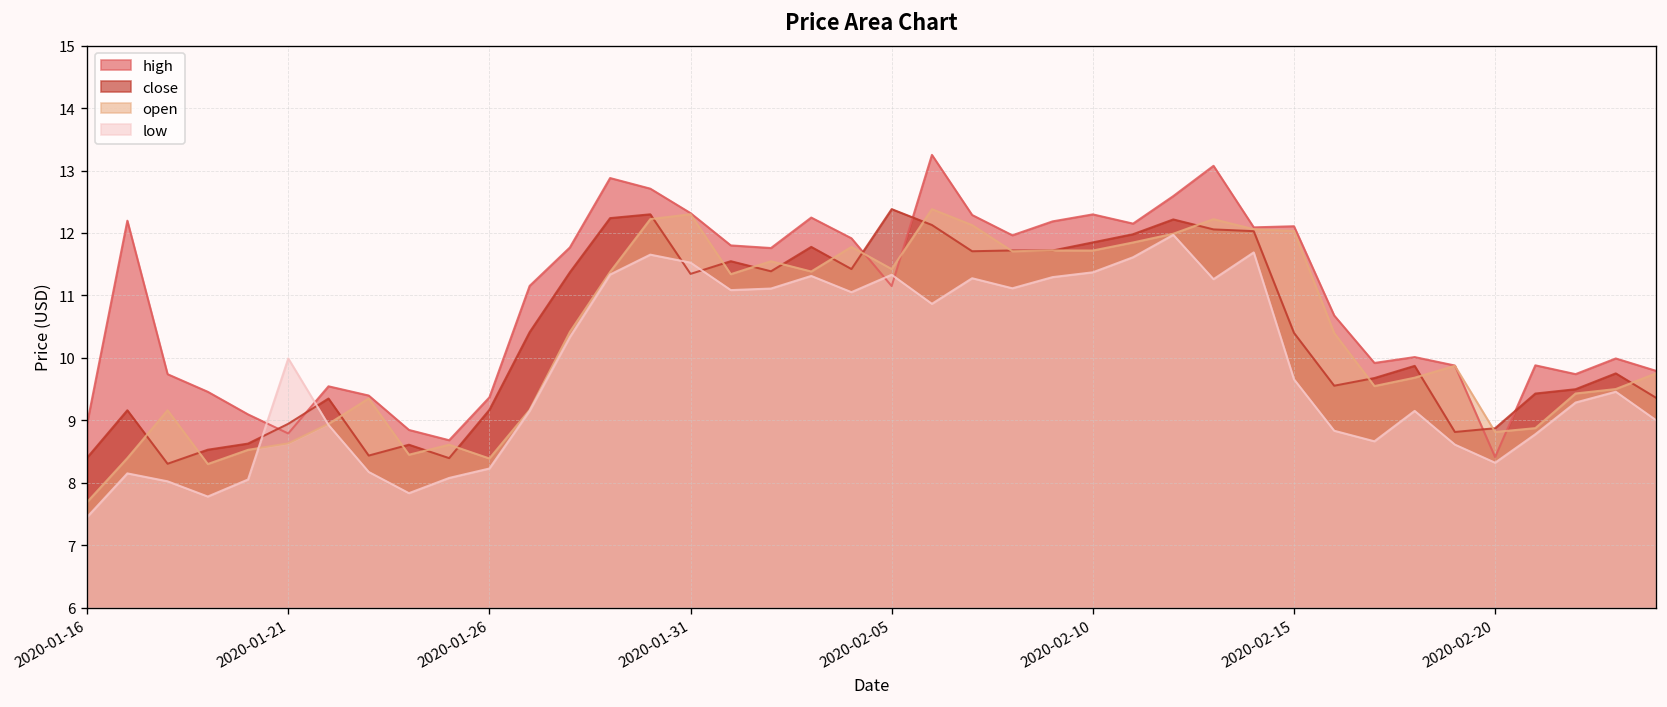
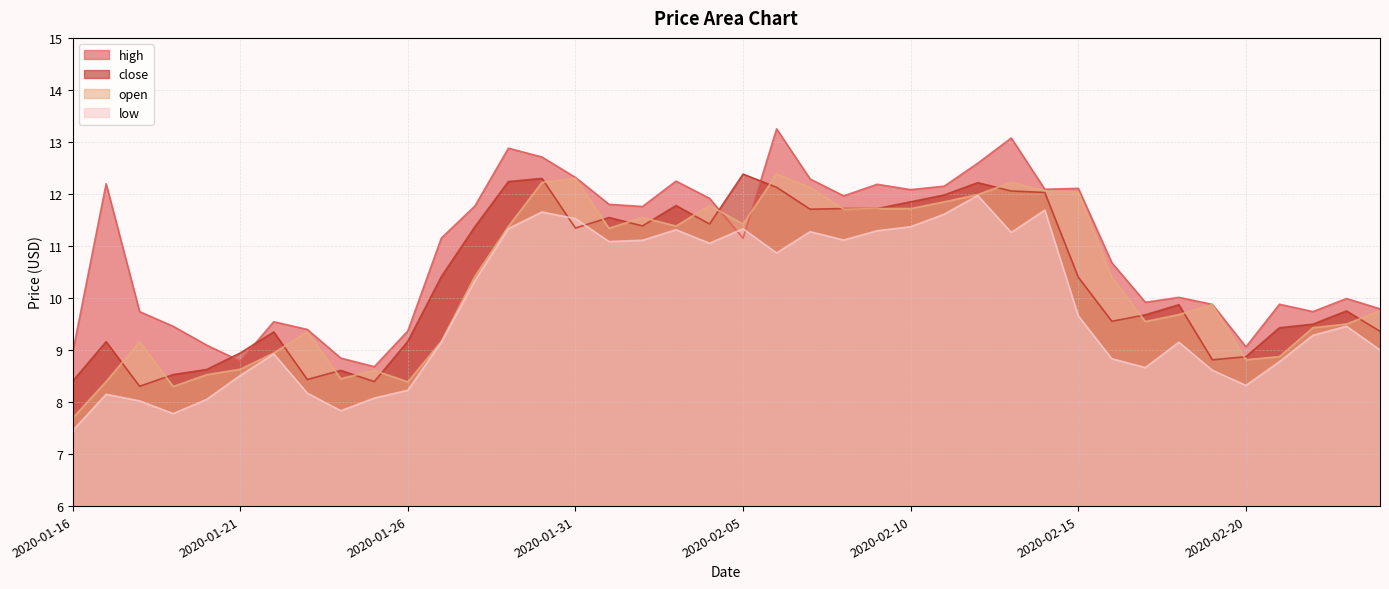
  {
    "high": {
      "2020-01-16": 8.9,
      "2020-01-21": 8.8,
      "2020-01-26": 9.4,
      "2020-02-05": 11.1,
-     "2020-02-10": 12.3,
+     "2020-02-10": 12.1,
      "2020-02-15": 12.1,
-     "2020-02-20": 8.4
+     "2020-02-20": 9.1
    },
    "close": {
      "2020-01-16": 8.4,
      "2020-01-21": 8.9,
      "2020-01-26": 9.2,
      "2020-01-31": 11.3,
      "2020-02-05": 12.4,
      "2020-02-10": 11.8,
      "2020-02-15": 10.4,
      "2020-02-20": 8.9
    },
    "open": {
      "2020-01-16": 7.7,
      "2020-01-21": 8.6,
      "2020-01-26": 8.4,
      "2020-02-05": 11.4,
      "2020-02-10": 11.7,
      "2020-02-15": 12.0,
      "2020-02-20": 8.8
    },
    "low": {
      "2020-01-16": 7.5,
-     "2020-01-21": 10.0,
+     "2020-01-21": 8.5,
      "2020-01-26": 8.2,
      "2020-01-31": 11.5,
      "2020-02-05": 11.3,
      "2020-02-10": 11.4,
      "2020-02-15": 9.7,
      "2020-02-20": 8.3
    }
  }
